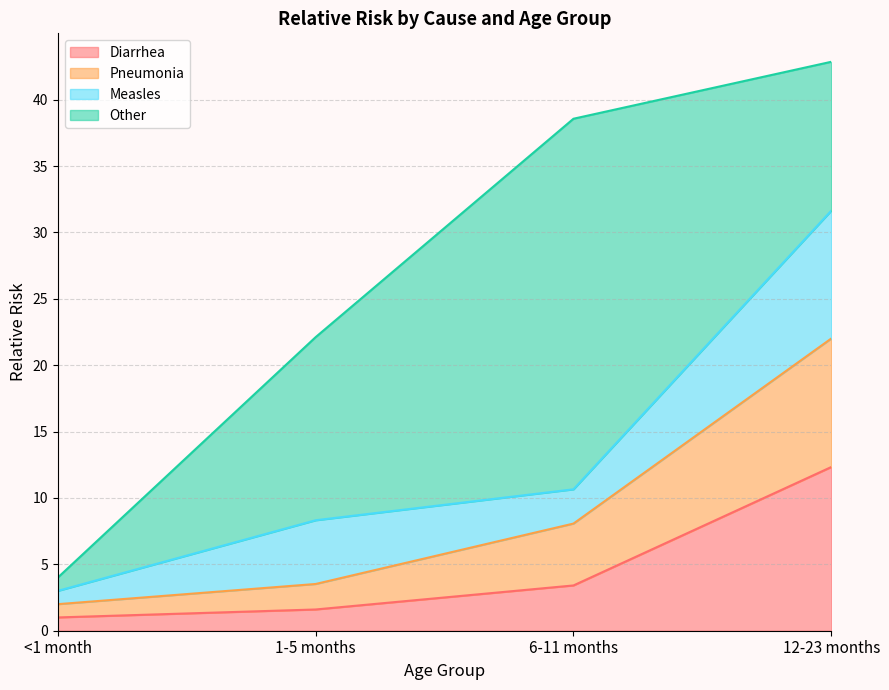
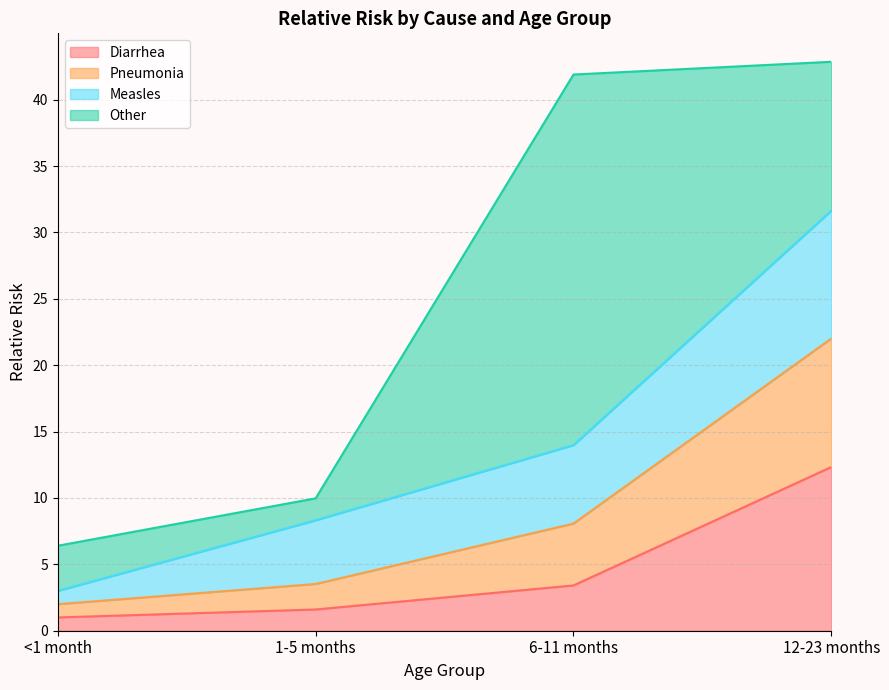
  {
    "Measles": {
      "<1 month": 1.0,
      "1-5 months": 4.8,
-     "6-11 months": 2.6,
+     "6-11 months": 5.9,
      "12-23 months": 9.6
    },
    "Other": {
-     "<1 month": 1.0,
-     "1-5 months": 13.8,
+     "<1 month": 3.4,
+     "1-5 months": 1.7,
      "6-11 months": 27.9,
      "12-23 months": 11.2
    }
  }
